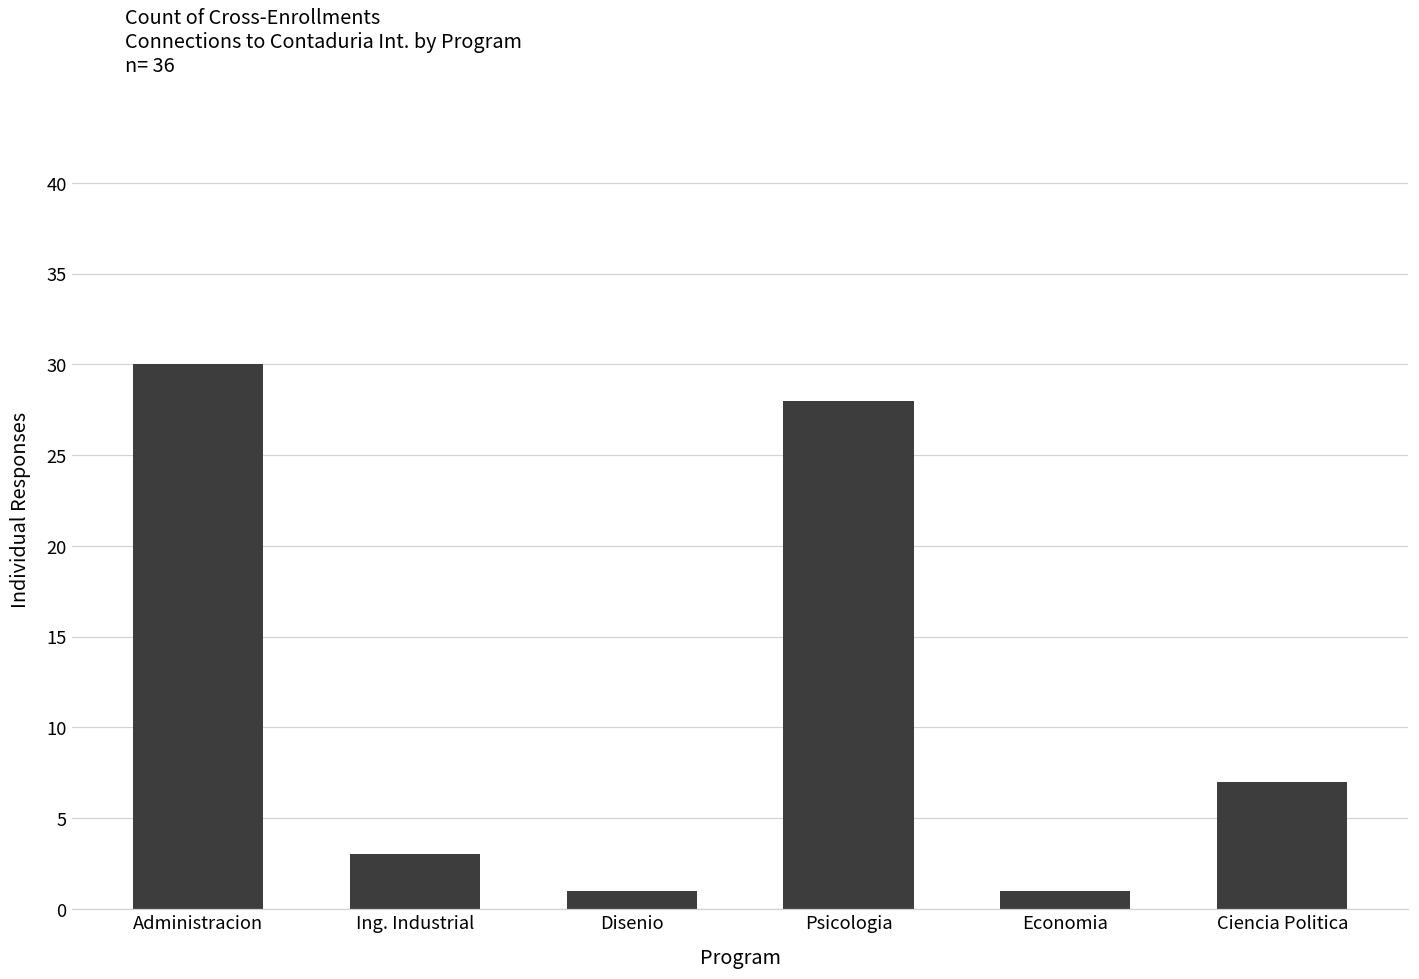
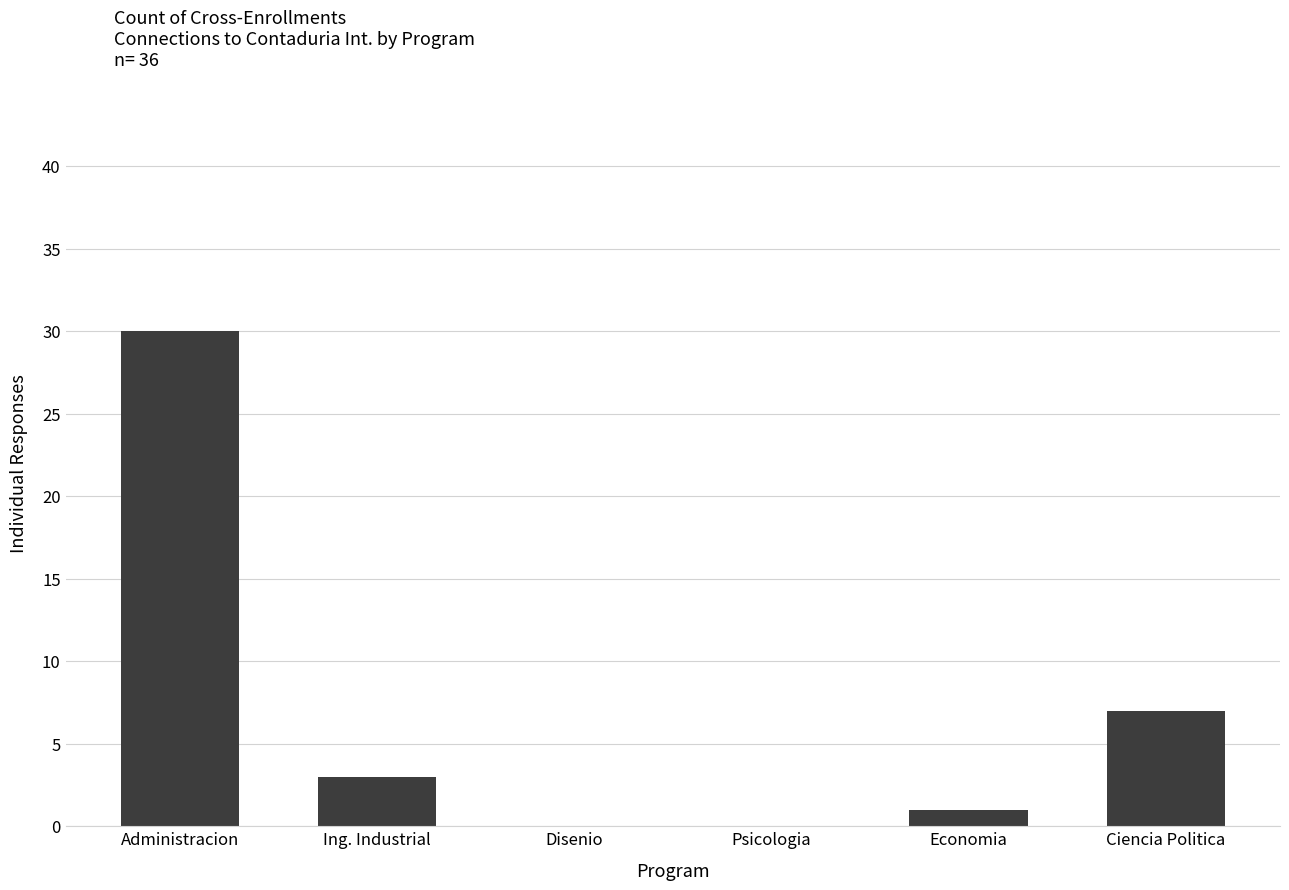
  {
    "Administracion": 30,
    "Ing. Industrial": 3,
-   "Disenio": 1,
-   "Psicologia": 28,
+   "Disenio": 0,
+   "Psicologia": 0,
    "Economia": 1,
    "Ciencia Politica": 7
  }
